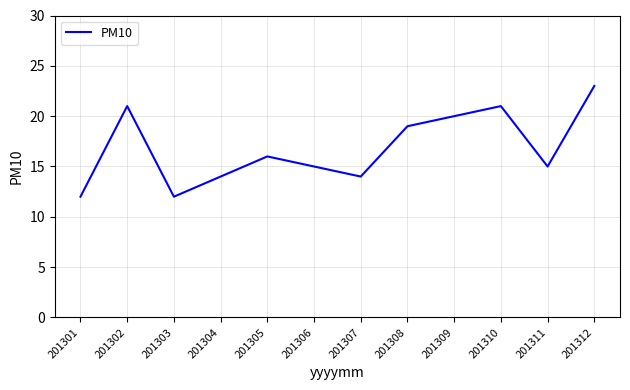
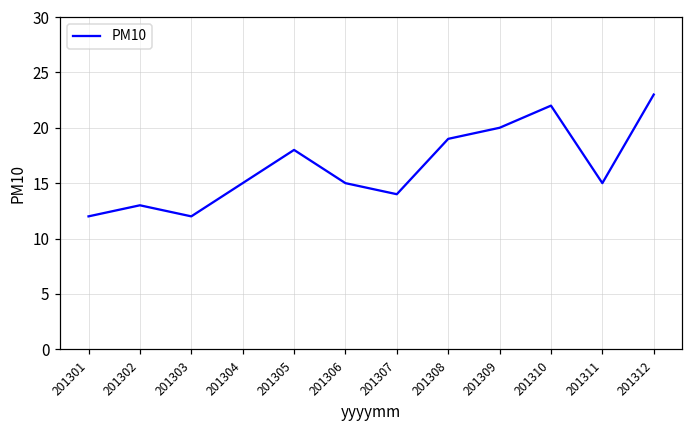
  {
    "201301": 12,
-   "201302": 21,
+   "201302": 13,
    "201303": 12,
-   "201304": 14,
-   "201305": 16,
+   "201304": 15,
+   "201305": 18,
    "201306": 15,
    "201307": 14,
    "201308": 19,
    "201309": 20,
-   "201310": 21,
+   "201310": 22,
    "201311": 15,
    "201312": 23
  }
